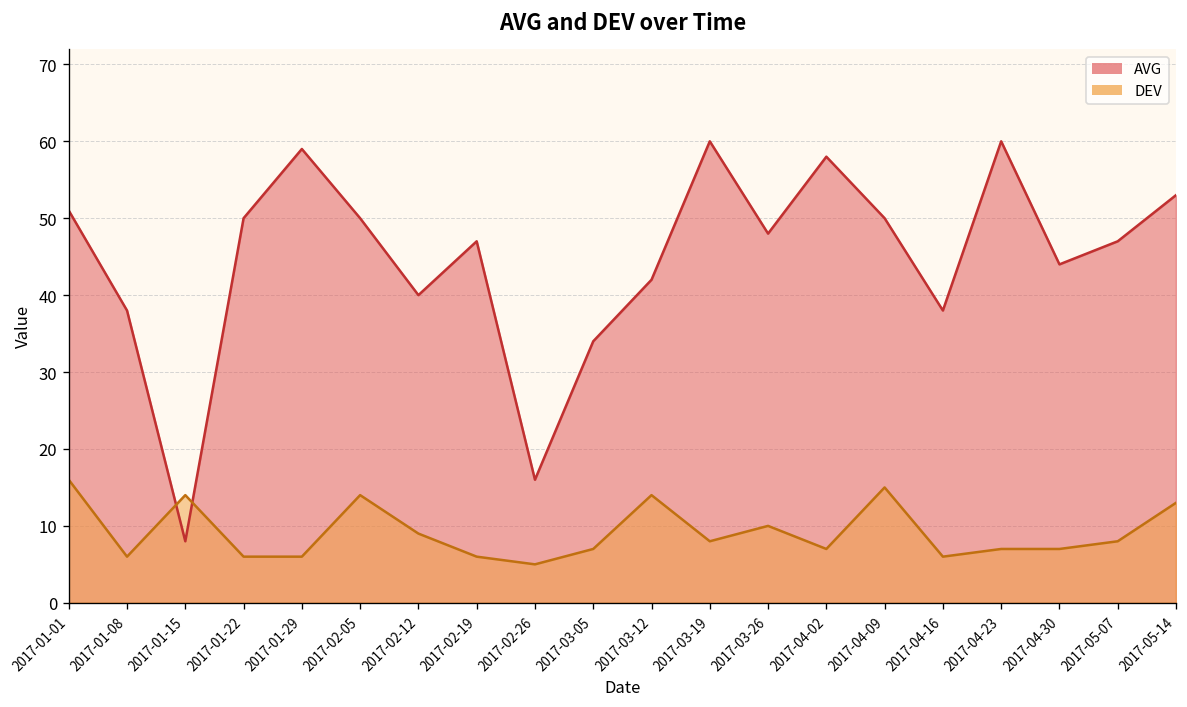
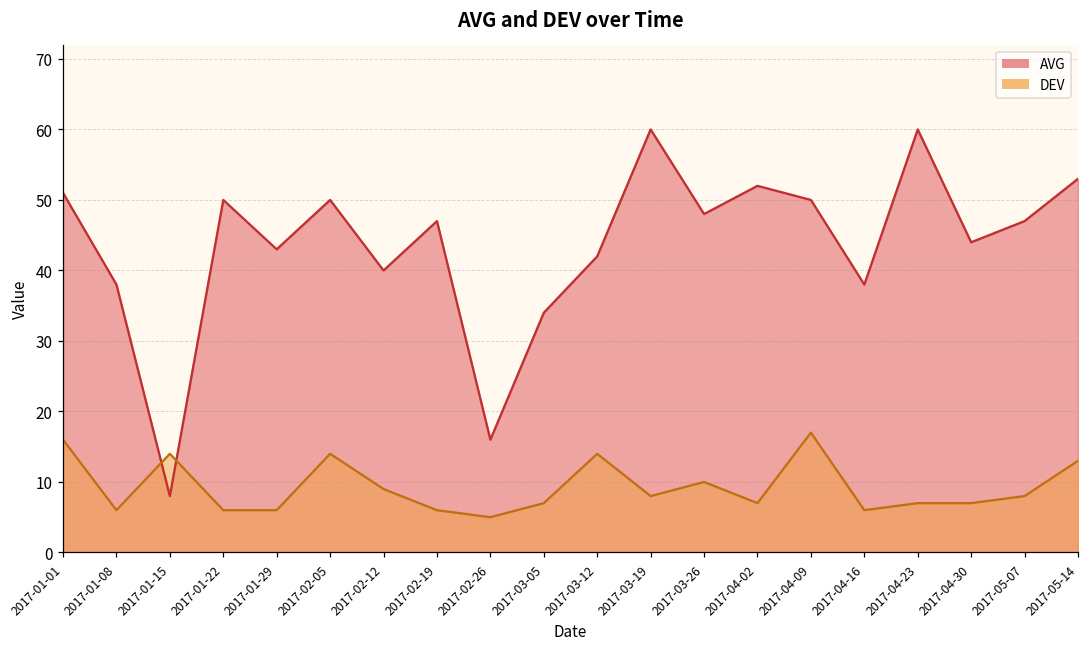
  {
    "AVG": {
      "2017-01-01": 51,
      "2017-01-08": 38,
      "2017-01-15": 8,
      "2017-01-22": 50,
-     "2017-01-29": 59,
+     "2017-01-29": 43,
      "2017-02-05": 50,
      "2017-02-12": 40,
      "2017-02-19": 47,
      "2017-02-26": 16,
      "2017-03-05": 34,
      "2017-03-12": 42,
      "2017-03-19": 60,
      "2017-03-26": 48,
-     "2017-04-02": 58,
+     "2017-04-02": 52,
      "2017-04-09": 50,
      "2017-04-16": 38,
      "2017-04-23": 60,
      "2017-04-30": 44,
      "2017-05-07": 47,
      "2017-05-14": 53
    },
    "DEV": {
      "2017-01-01": 16,
      "2017-01-08": 6,
      "2017-01-15": 14,
      "2017-01-22": 6,
      "2017-01-29": 6,
      "2017-02-05": 14,
      "2017-02-12": 9,
      "2017-02-19": 6,
      "2017-02-26": 5,
      "2017-03-05": 7,
      "2017-03-12": 14,
      "2017-03-19": 8,
      "2017-03-26": 10,
      "2017-04-02": 7,
-     "2017-04-09": 15,
+     "2017-04-09": 17,
      "2017-04-16": 6,
      "2017-04-23": 7,
      "2017-04-30": 7,
      "2017-05-07": 8,
      "2017-05-14": 13
    }
  }
